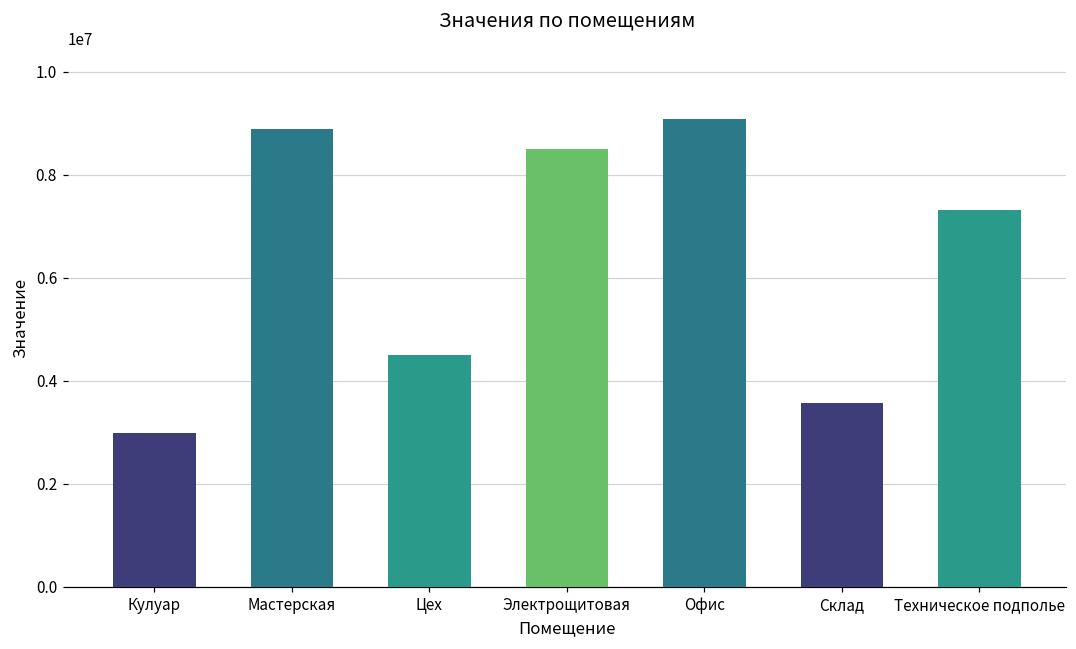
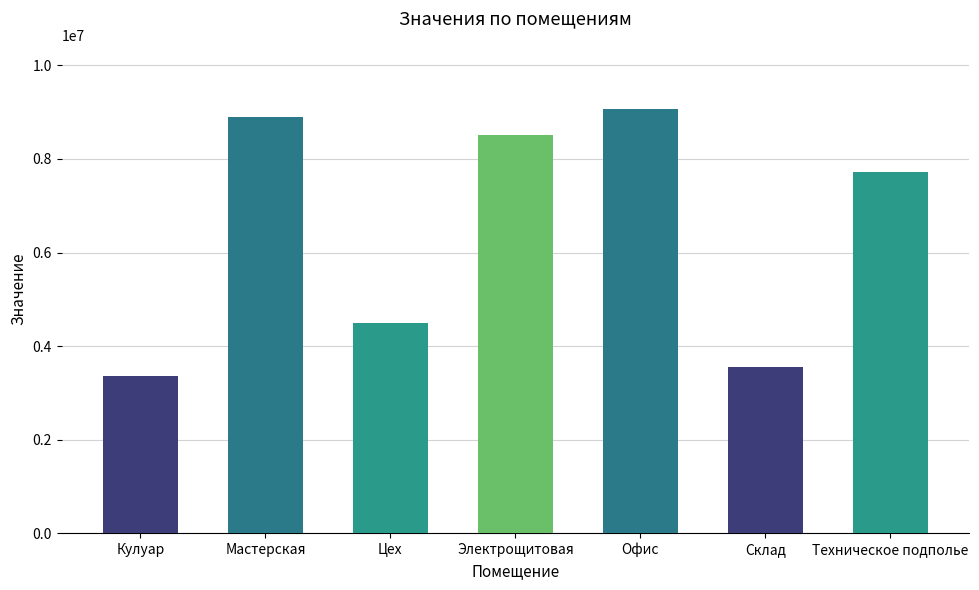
  {
-   "Кулуар": 3000000,
+   "Кулуар": 3400000,
    "Мастерская": 8900000,
    "Цех": 4500000,
    "Электрощитовая": 8500000,
    "Офис": 9100000,
    "Склад": 3600000,
-   "Техническое подполье": 7300000
+   "Техническое подполье": 7700000
  }
